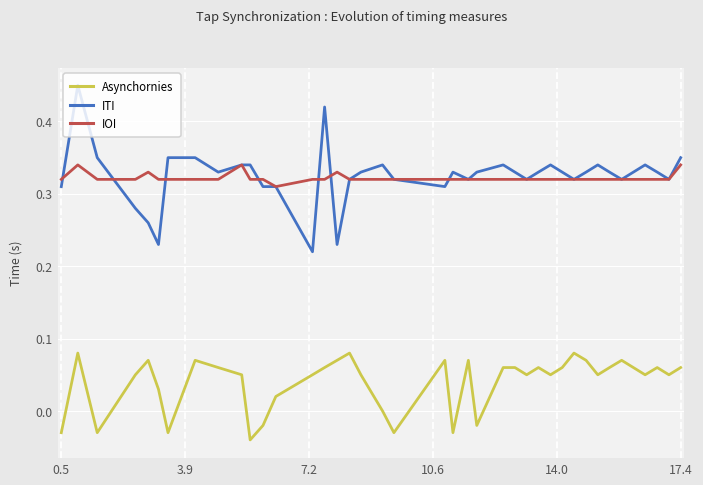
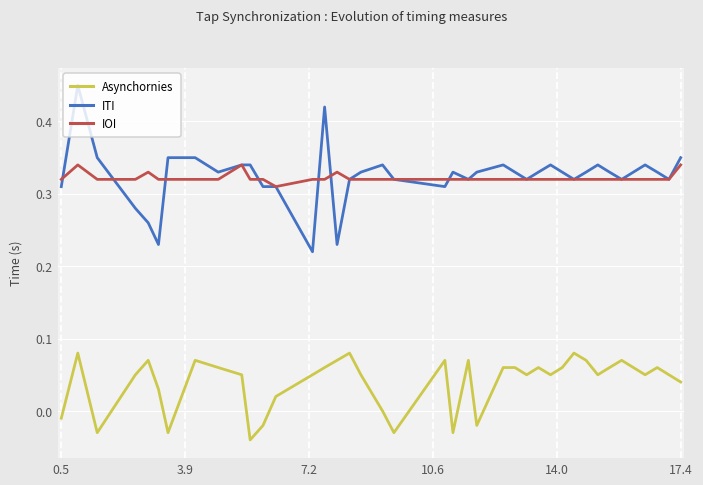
  {
    "Asynchornies": {
-     "0.5": -0.03,
-     "17.4": 0.06
+     "0.5": -0.01,
+     "17.4": 0.04
    },
    "ITI": {
      "0.5": 0.31,
      "17.4": 0.35
    },
    "IOI": {
      "0.5": 0.32,
      "17.4": 0.34
    }
  }
